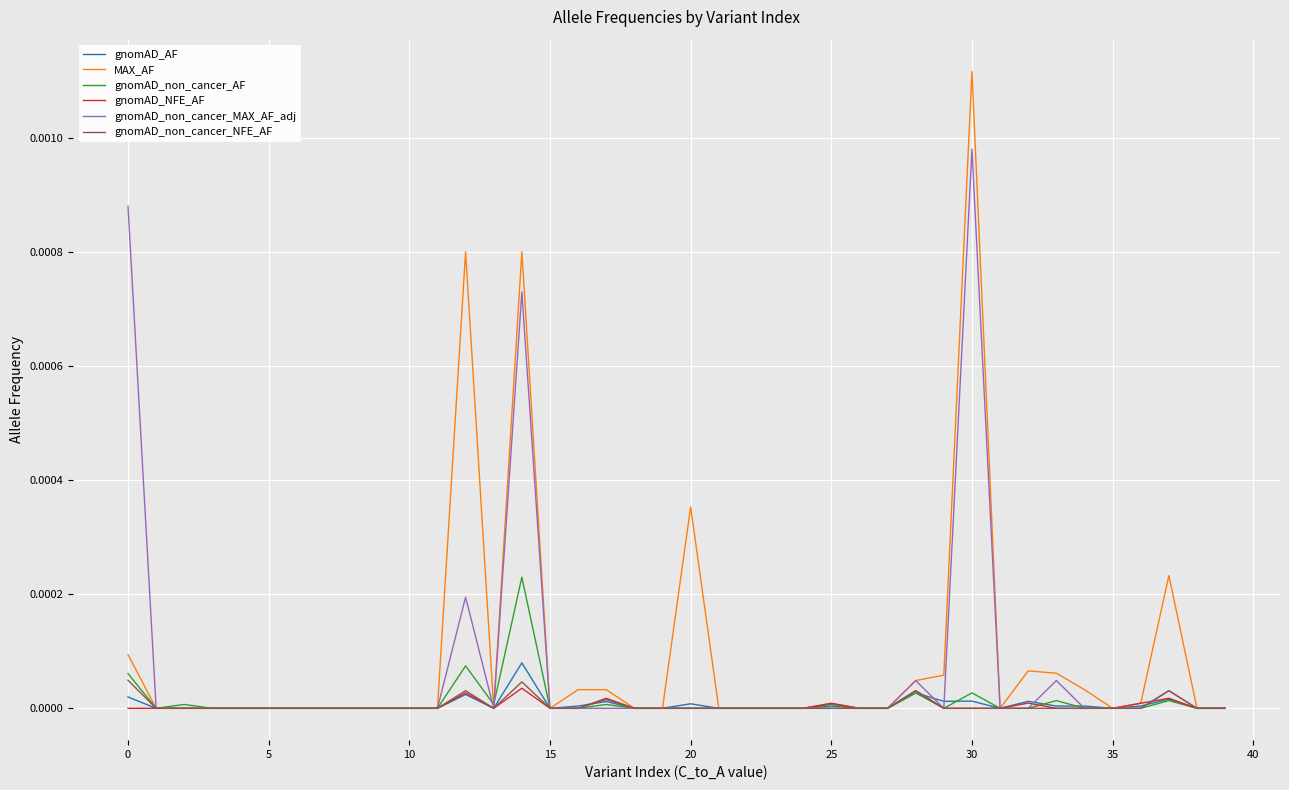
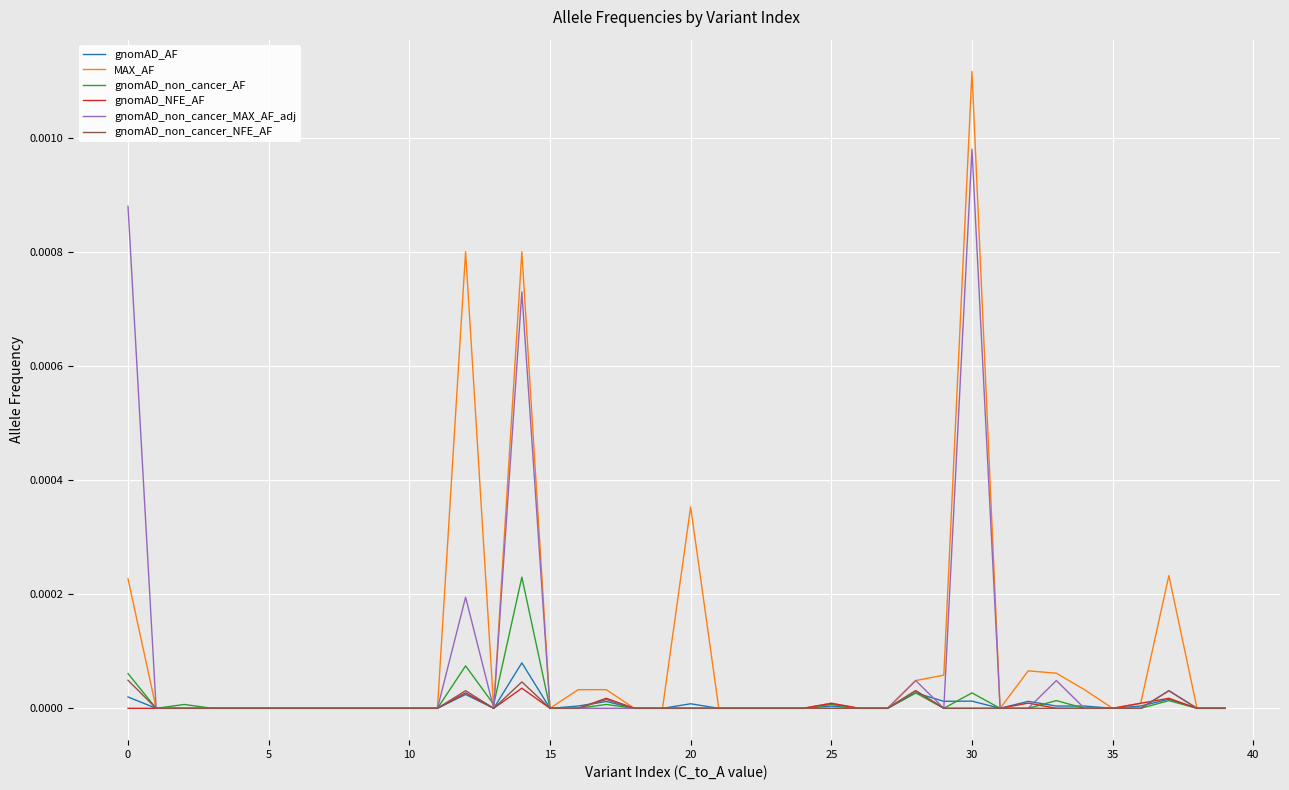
  {
    "gnomAD_AF": {
      "0": 0.00002,
      "20": 0.00001,
      "30": 0.00001
    },
    "MAX_AF": {
-     "0": 0.00009,
+     "0": 0.00023,
      "20": 0.00035,
      "30": 0.00112
    },
    "gnomAD_non_cancer_AF": {
      "0": 0.00006,
      "30": 0.00003
    },
    "gnomAD_NFE_AF": {
      "0": 0.00000
    },
    "gnomAD_non_cancer_MAX_AF_adj": {
      "0": 0.00088,
      "30": 0.00098
    },
    "gnomAD_non_cancer_NFE_AF": {
      "0": 0.00005
    }
  }
